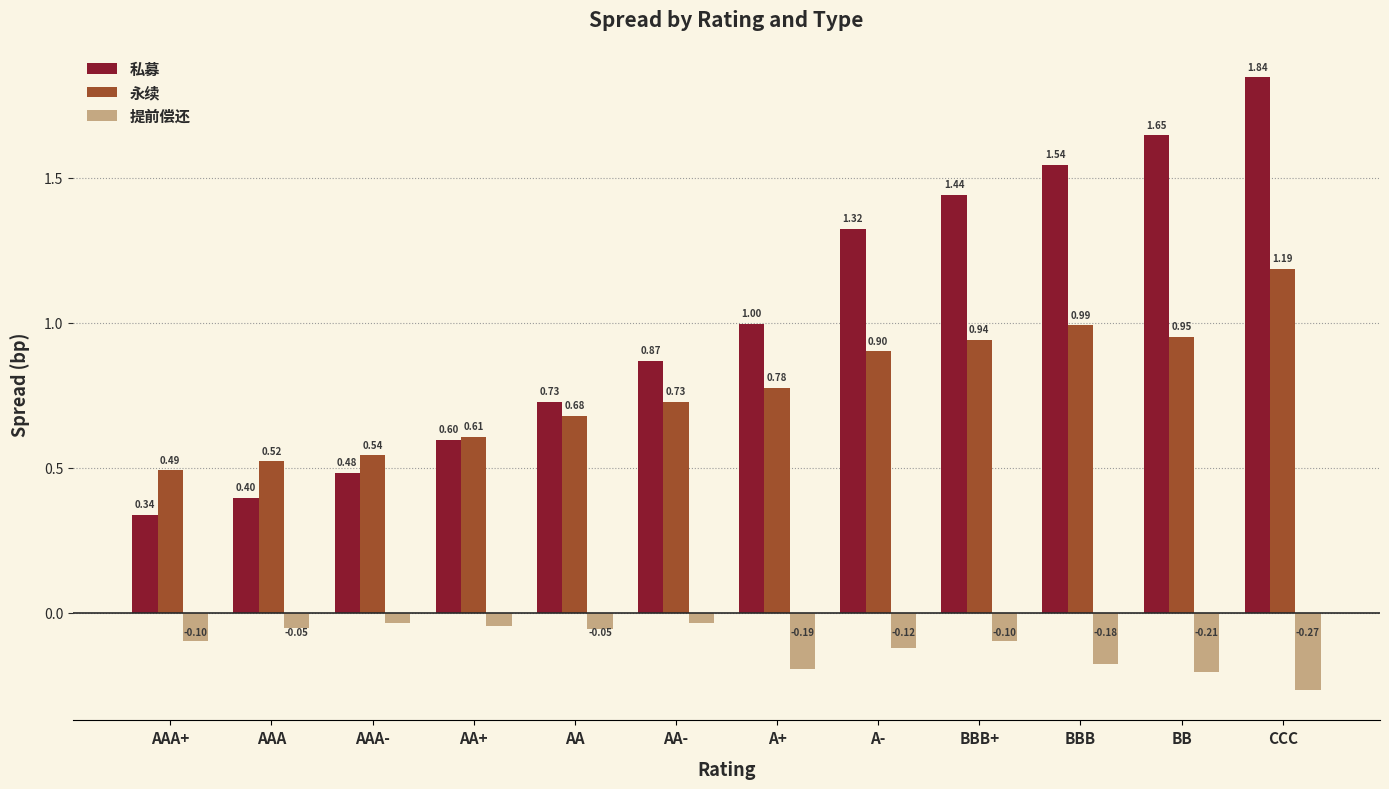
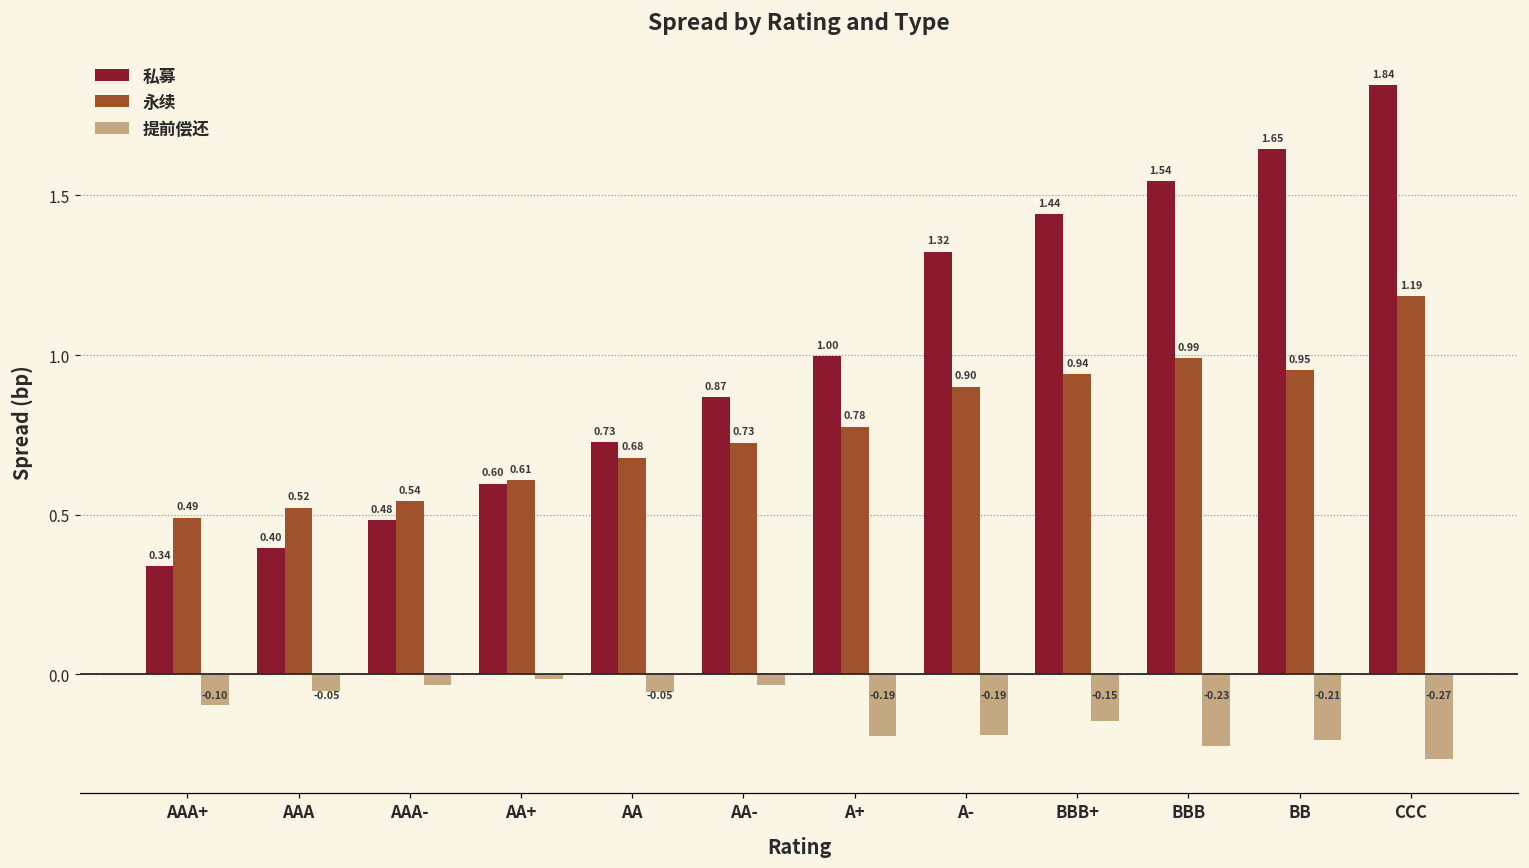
  {
    "提前偿还": {
      "AAA+": -0.10,
      "AAA": -0.05,
-     "AA+": -0.05,
+     "AA+": -0.02,
      "AA": -0.05,
      "A+": -0.19,
-     "A-": -0.12,
-     "BBB+": -0.10,
-     "BBB": -0.18,
+     "A-": -0.19,
+     "BBB+": -0.15,
+     "BBB": -0.23,
      "BB": -0.21,
      "CCC": -0.27
    }
  }
